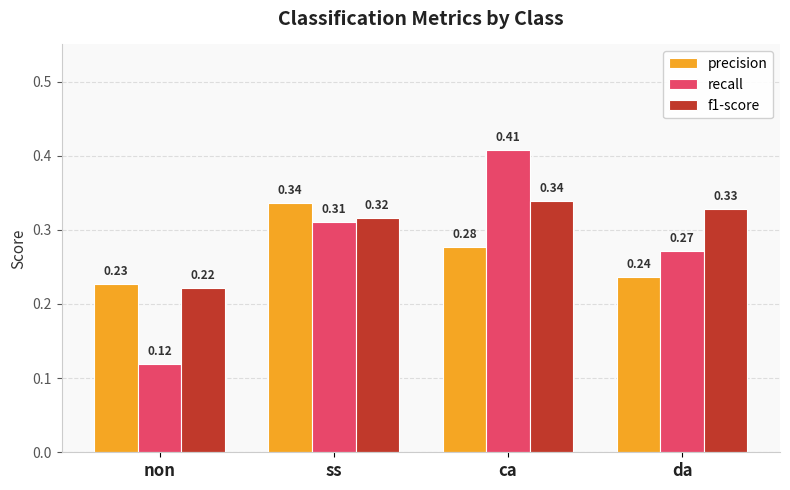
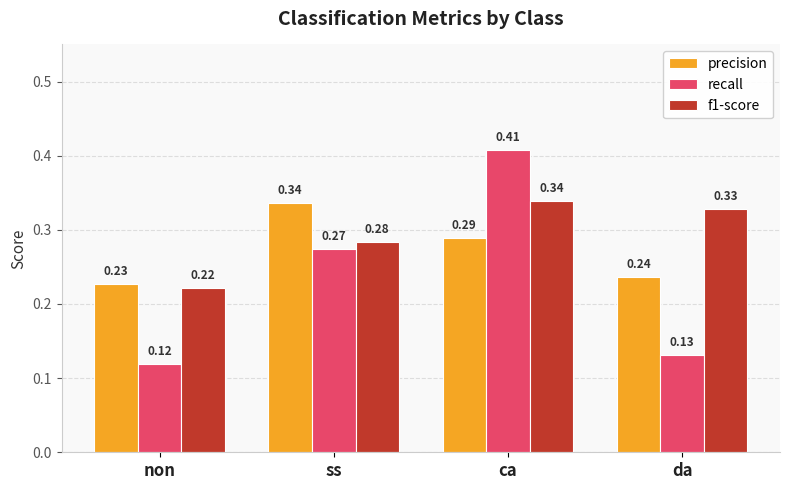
  {
    "precision": {
      "non": 0.23,
      "ss": 0.34,
-     "ca": 0.28,
+     "ca": 0.29,
      "da": 0.24
    },
    "recall": {
      "non": 0.12,
-     "ss": 0.31,
+     "ss": 0.27,
      "ca": 0.41,
-     "da": 0.27
+     "da": 0.13
    },
    "f1-score": {
      "non": 0.22,
-     "ss": 0.32,
+     "ss": 0.28,
      "ca": 0.34,
      "da": 0.33
    }
  }
